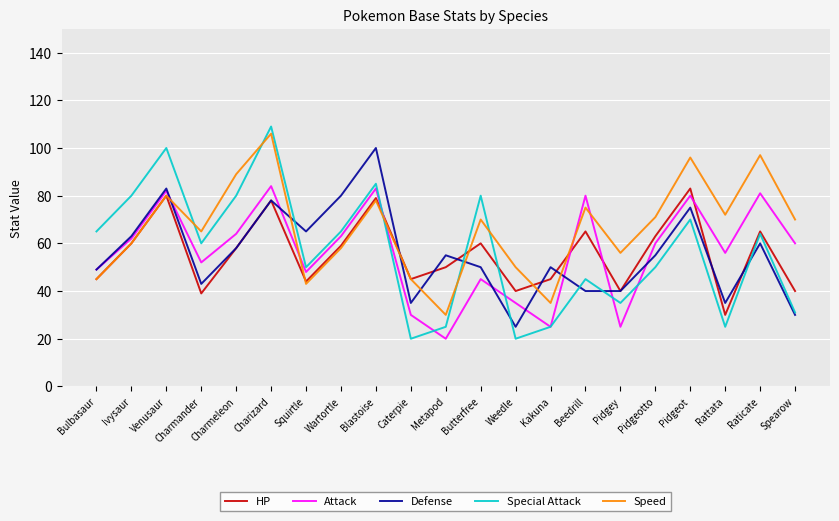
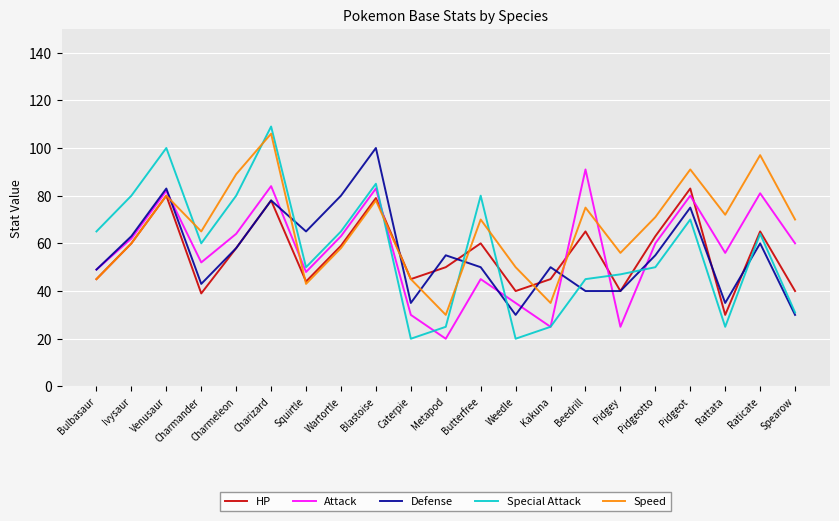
  {
    "HP": {
      "Charmander": 39,
      "Metapod": 50,
      "Butterfree": 60,
      "Weedle": 40,
      "Kakuna": 45,
      "Beedrill": 65,
      "Pidgeotto": 63,
      "Pidgeot": 83,
      "Rattata": 30,
      "Spearow": 40
    },
    "Attack": {
      "Charmander": 52,
      "Charmeleon": 64,
      "Charizard": 84,
      "Squirtle": 48,
      "Wartortle": 63,
      "Blastoise": 83,
      "Caterpie": 30,
      "Metapod": 20,
      "Butterfree": 45,
      "Weedle": 35,
-     "Beedrill": 80,
+     "Beedrill": 91,
      "Pidgey": 25,
      "Pidgeotto": 60,
      "Pidgeot": 80,
      "Rattata": 56,
      "Raticate": 81,
      "Spearow": 60
    },
    "Defense": {
      "Charmander": 43,
      "Squirtle": 65,
      "Wartortle": 80,
      "Blastoise": 100,
      "Caterpie": 35,
      "Metapod": 55,
      "Butterfree": 50,
-     "Weedle": 25,
+     "Weedle": 30,
      "Kakuna": 50,
      "Beedrill": 40,
      "Pidgeotto": 55,
      "Pidgeot": 75,
      "Rattata": 35,
      "Raticate": 60
    },
    "Special Attack": {
      "Bulbasaur": 65,
      "Ivysaur": 80,
      "Venusaur": 100,
      "Charmander": 60,
      "Charmeleon": 80,
      "Charizard": 109,
      "Squirtle": 50,
      "Wartortle": 65,
      "Blastoise": 85,
      "Caterpie": 20,
      "Metapod": 25,
      "Butterfree": 80,
      "Weedle": 20,
      "Beedrill": 45,
-     "Pidgey": 35,
+     "Pidgey": 47,
      "Pidgeotto": 50,
      "Pidgeot": 70,
      "Rattata": 25
    },
    "Speed": {
      "Charmander": 65,
      "Charmeleon": 89,
      "Charizard": 106,
      "Metapod": 30,
      "Butterfree": 70,
      "Weedle": 50,
      "Kakuna": 35,
      "Beedrill": 75,
      "Pidgey": 56,
      "Pidgeotto": 71,
-     "Pidgeot": 96,
+     "Pidgeot": 91,
      "Rattata": 72,
      "Raticate": 97,
      "Spearow": 70
    }
  }
